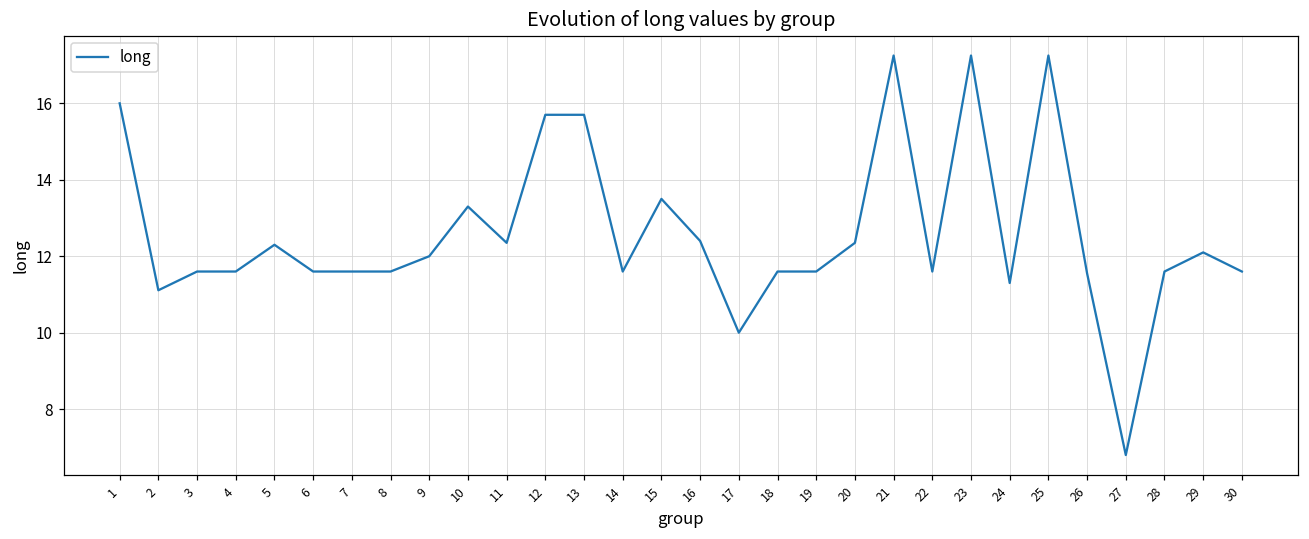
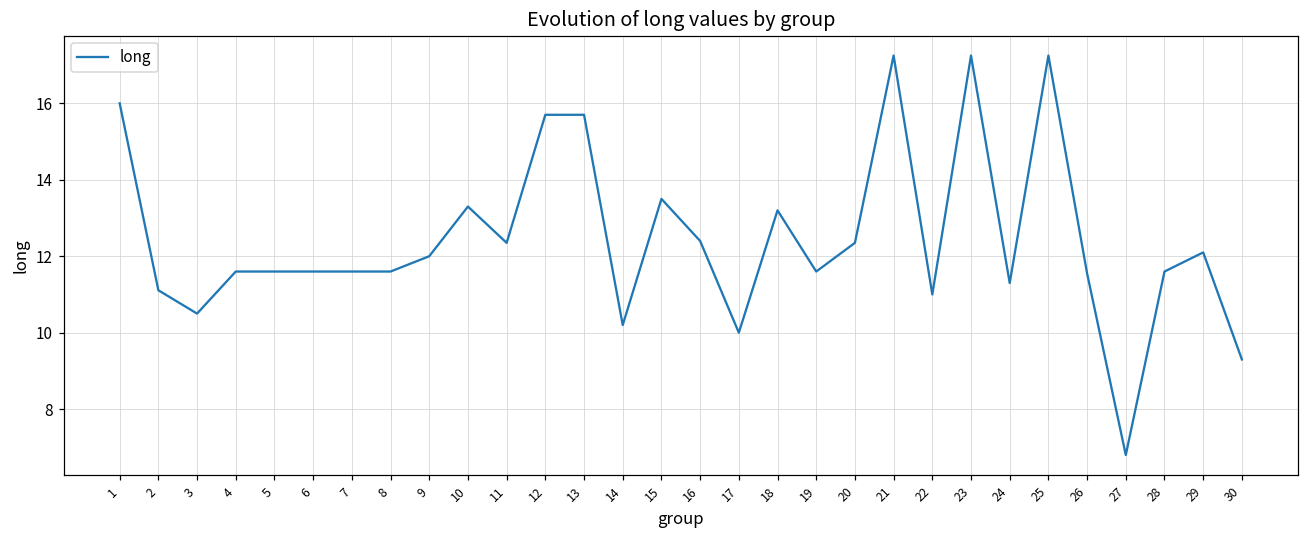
  {
    "1": 16.0,
    "2": 11.1,
-   "3": 11.6,
+   "3": 10.5,
    "4": 11.6,
-   "5": 12.3,
+   "5": 11.6,
    "6": 11.6,
    "7": 11.6,
    "8": 11.6,
    "9": 12.0,
    "10": 13.3,
    "11": 12.4,
    "12": 15.7,
    "13": 15.7,
-   "14": 11.6,
+   "14": 10.2,
    "15": 13.5,
    "16": 12.4,
    "17": 10.0,
-   "18": 11.6,
+   "18": 13.2,
    "19": 11.6,
    "20": 12.4,
    "21": 17.3,
-   "22": 11.6,
+   "22": 11.0,
    "23": 17.3,
    "24": 11.3,
    "25": 17.3,
    "26": 11.6,
    "27": 6.8,
    "28": 11.6,
    "29": 12.1,
-   "30": 11.6
+   "30": 9.3
  }
